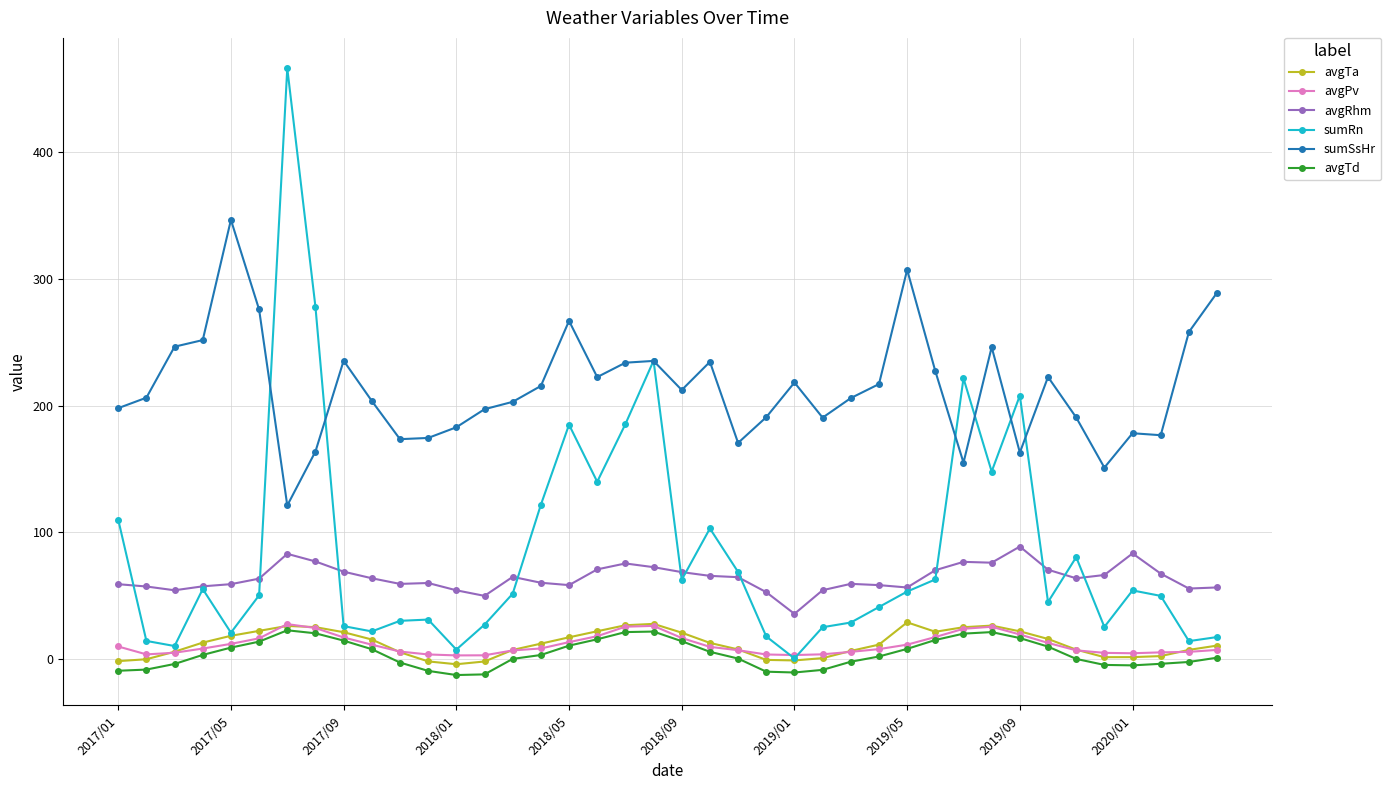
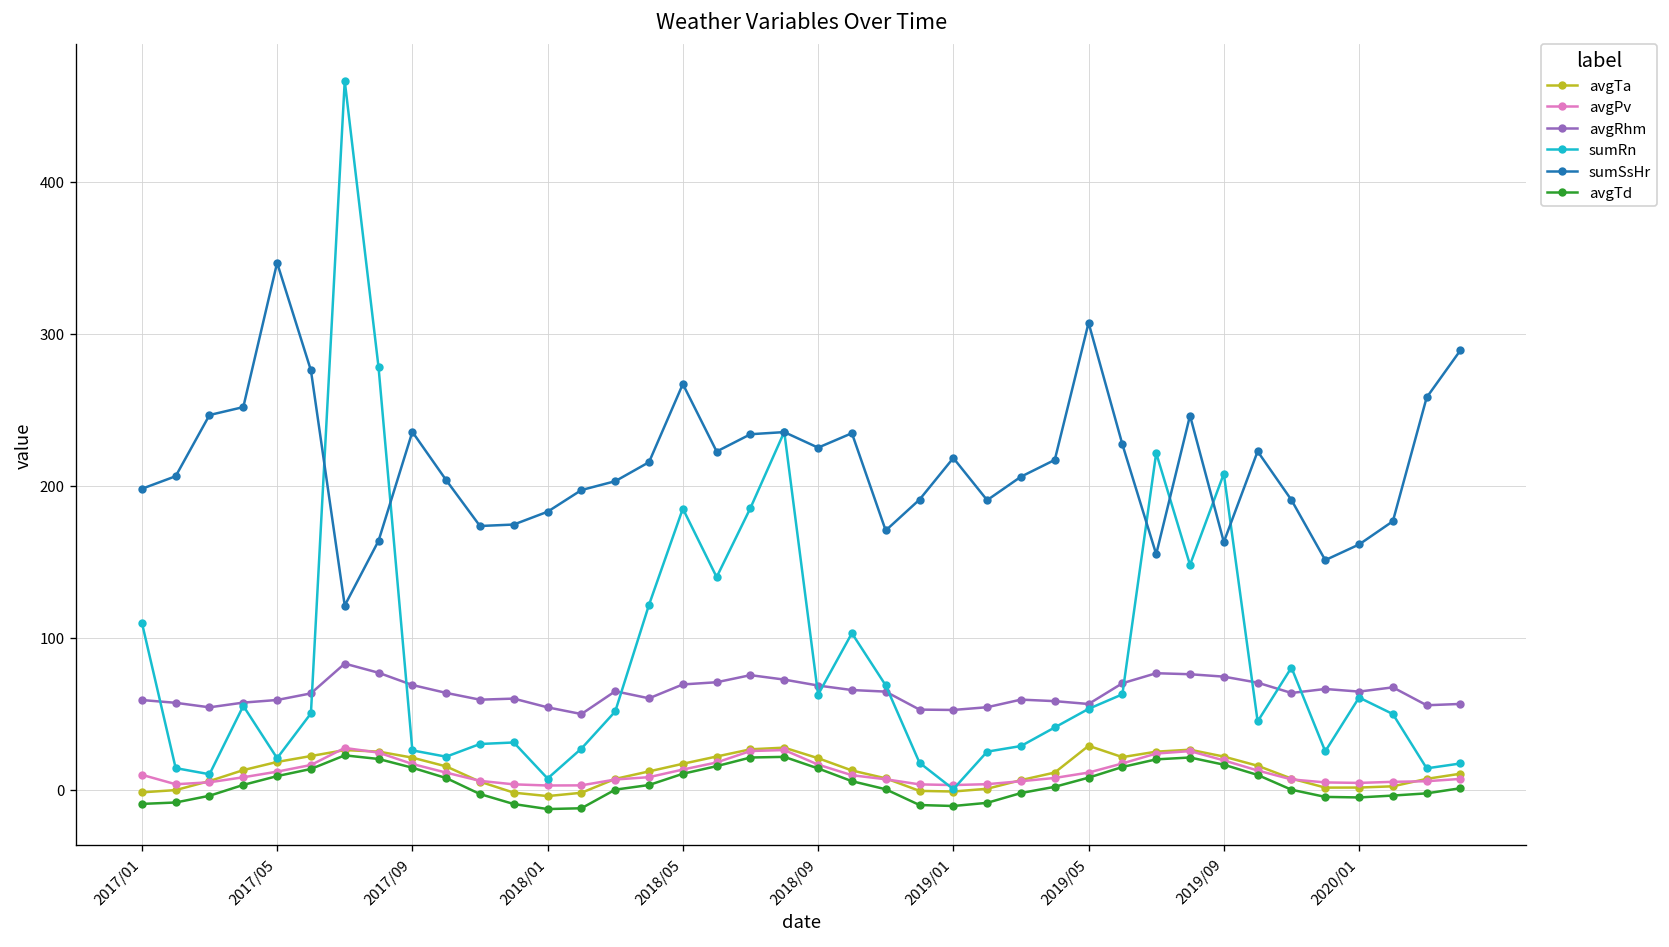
  {
    "avgTa": {
      "2017/01": -2,
      "2017/05": 18,
      "2017/09": 21,
      "2018/01": -4,
      "2018/05": 17,
      "2018/09": 21,
      "2019/05": 29,
      "2019/09": 22,
      "2020/01": 1
    },
    "avgPv": {
      "2017/01": 10,
      "2017/05": 12,
      "2017/09": 17,
      "2018/01": 3,
      "2018/05": 13,
      "2018/09": 16,
      "2019/01": 3,
      "2019/05": 11,
      "2019/09": 19,
      "2020/01": 4
    },
    "avgRhm": {
      "2017/01": 59,
      "2017/05": 59,
      "2017/09": 69,
      "2018/01": 54,
-     "2018/05": 58,
+     "2018/05": 69,
      "2018/09": 68,
-     "2019/01": 36,
+     "2019/01": 52,
      "2019/05": 56,
-     "2019/09": 89,
-     "2020/01": 83
+     "2019/09": 74,
+     "2020/01": 64
    },
    "sumRn": {
      "2017/01": 110,
      "2017/05": 21,
      "2017/09": 26,
      "2018/01": 7,
      "2018/05": 185,
      "2018/09": 62,
      "2019/05": 53,
      "2019/09": 208,
-     "2020/01": 54
+     "2020/01": 61
    },
    "sumSsHr": {
      "2017/01": 198,
      "2017/05": 347,
      "2017/09": 235,
      "2018/01": 183,
      "2018/05": 267,
-     "2018/09": 212,
+     "2018/09": 225,
      "2019/01": 218,
      "2019/05": 307,
      "2019/09": 163,
-     "2020/01": 178
+     "2020/01": 161
    },
    "avgTd": {
      "2017/01": -9,
      "2017/05": 9,
      "2017/09": 14,
      "2018/01": -13,
      "2018/05": 10,
      "2018/09": 14,
      "2019/01": -11,
      "2019/05": 8,
      "2019/09": 16,
      "2020/01": -5
    }
  }
